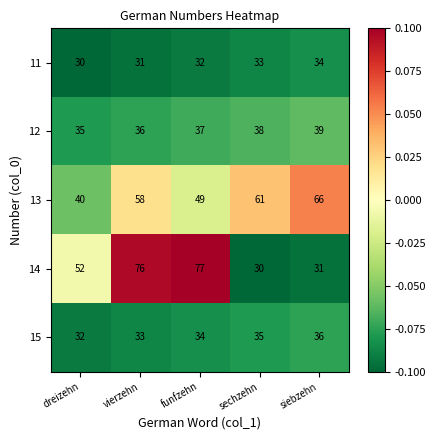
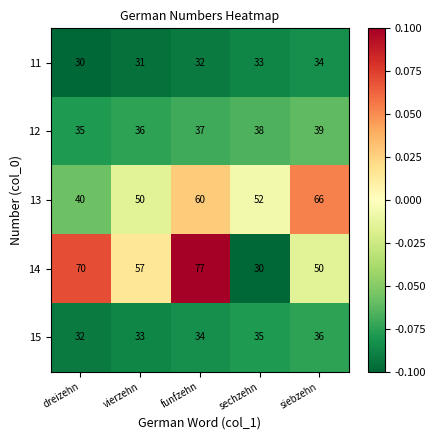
  {
    "11": {
      "dreizehn": 30,
      "vierzehn": 31,
      "funfzehn": 32,
      "sechzehn": 33,
      "siebzehn": 34
    },
    "12": {
      "dreizehn": 35,
      "vierzehn": 36,
      "funfzehn": 37,
      "sechzehn": 38,
      "siebzehn": 39
    },
    "13": {
      "dreizehn": 40,
-     "vierzehn": 58,
-     "funfzehn": 49,
-     "sechzehn": 61,
+     "vierzehn": 50,
+     "funfzehn": 60,
+     "sechzehn": 52,
      "siebzehn": 66
    },
    "14": {
-     "dreizehn": 52,
-     "vierzehn": 76,
+     "dreizehn": 70,
+     "vierzehn": 57,
      "funfzehn": 77,
      "sechzehn": 30,
-     "siebzehn": 31
+     "siebzehn": 50
    },
    "15": {
      "dreizehn": 32,
      "vierzehn": 33,
      "funfzehn": 34,
      "sechzehn": 35,
      "siebzehn": 36
    }
  }
